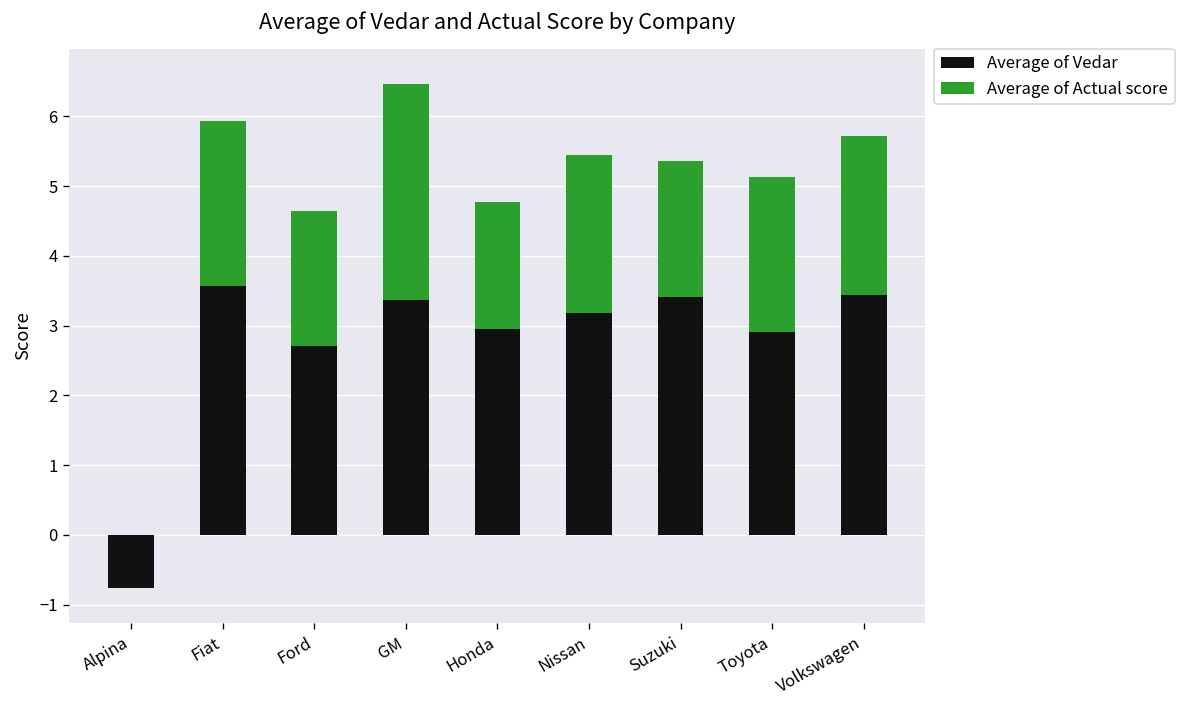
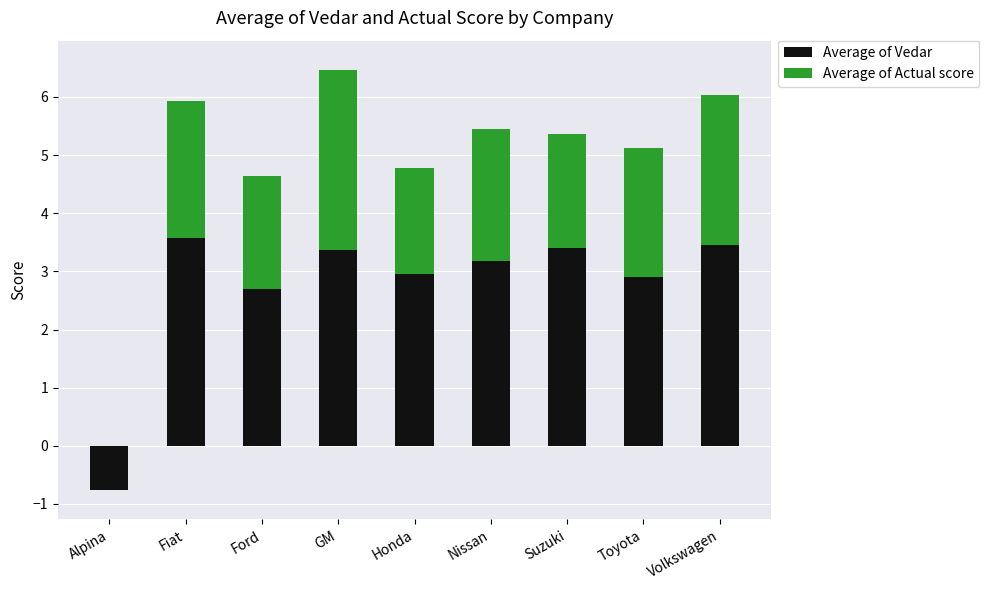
  {
    "Average of Vedar": {
      "Alpina": -0.8,
      "Fiat": 3.6,
      "Ford": 2.7,
      "GM": 3.4,
      "Honda": 2.9,
      "Nissan": 3.2,
      "Suzuki": 3.4,
      "Toyota": 2.9,
      "Volkswagen": 3.4
    },
    "Average of Actual score": {
      "Alpina": 0.0,
      "Fiat": 2.4,
      "Ford": 1.9,
      "GM": 3.1,
      "Honda": 1.8,
      "Nissan": 2.3,
      "Suzuki": 2.0,
      "Toyota": 2.2,
-     "Volkswagen": 2.3
+     "Volkswagen": 2.6
    }
  }
